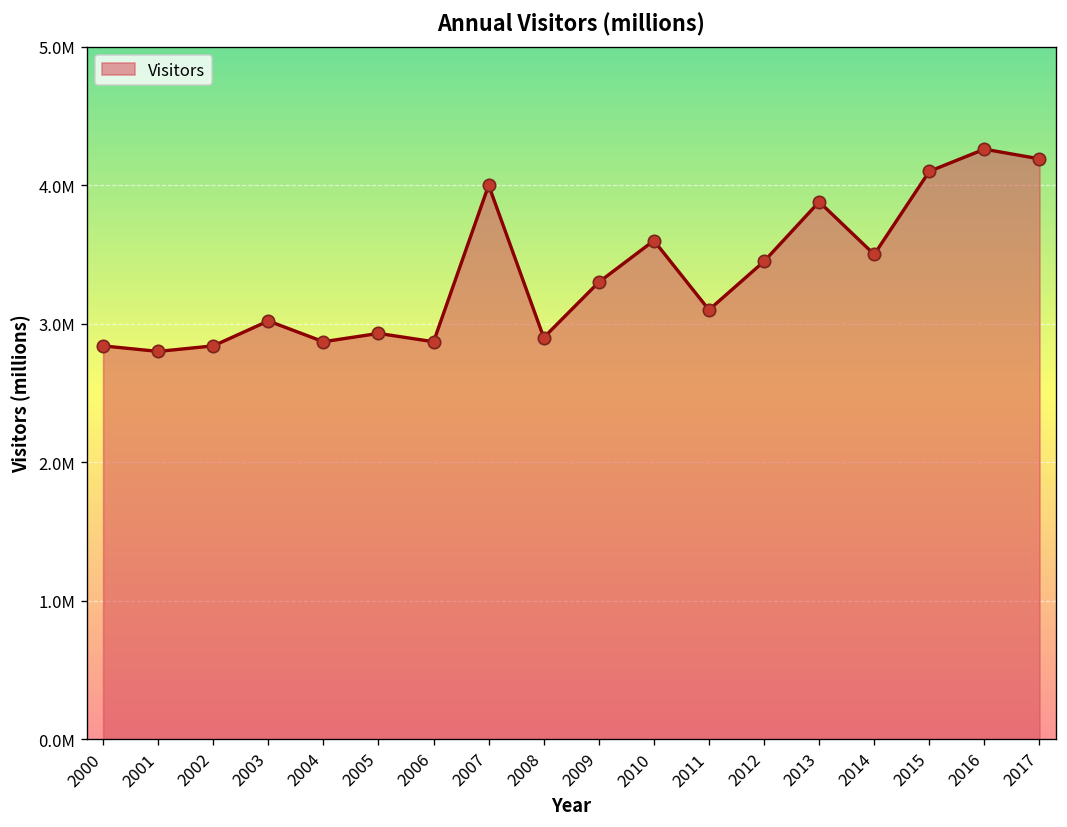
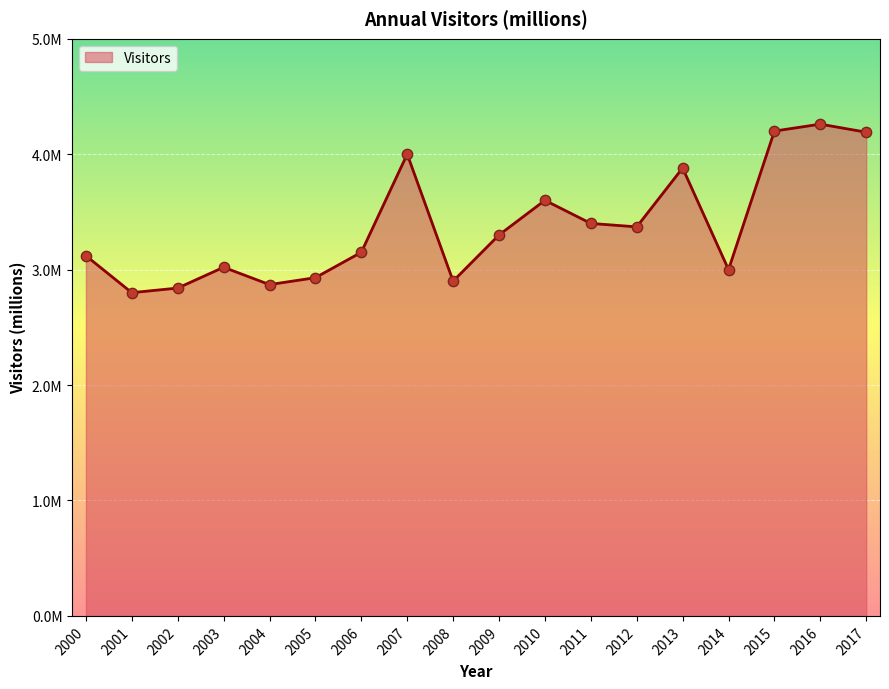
  {
-   "2000": 2840000,
+   "2000": 3120000,
    "2001": 2800000,
    "2002": 2840000,
    "2003": 3020000,
    "2004": 2870000,
    "2005": 2930000,
-   "2006": 2870000,
+   "2006": 3150000,
    "2007": 4000000,
    "2008": 2900000,
    "2009": 3300000,
    "2010": 3600000,
-   "2011": 3100000,
-   "2012": 3450000,
+   "2011": 3400000,
+   "2012": 3370000,
    "2013": 3880000,
-   "2014": 3500000,
-   "2015": 4100000,
+   "2014": 3000000,
+   "2015": 4200000,
    "2016": 4260000,
    "2017": 4190000
  }
